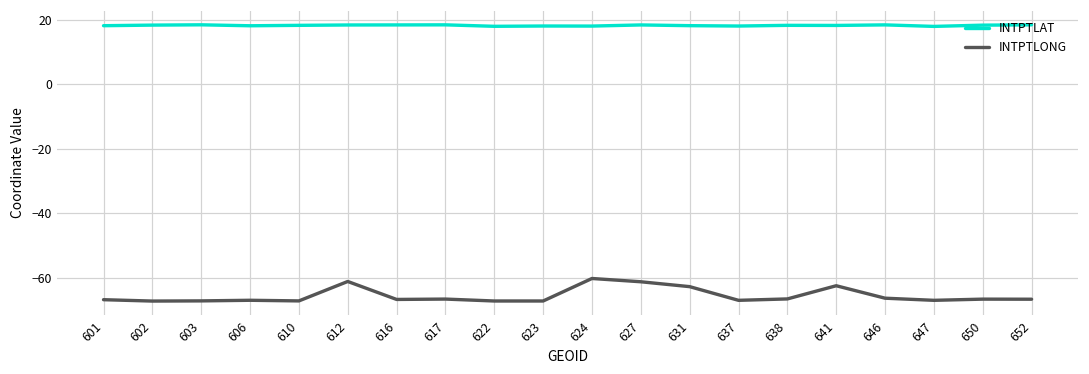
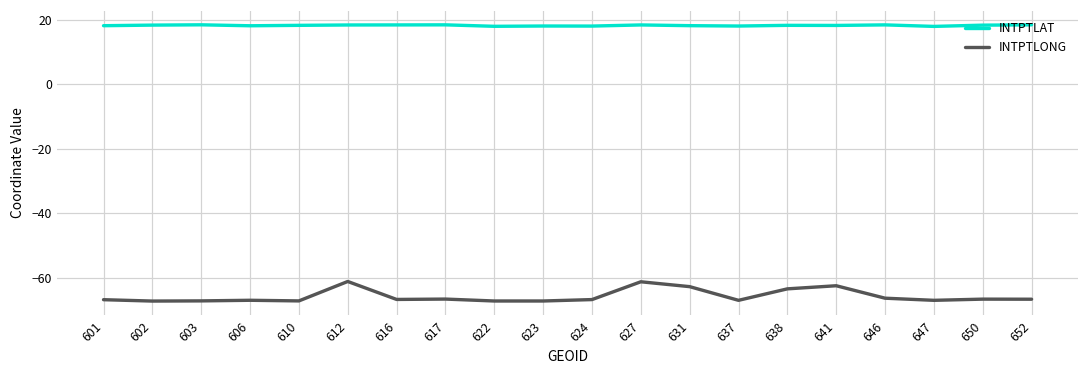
  {
    "INTPTLAT": {
      "601": 18,
      "602": 18,
      "603": 18,
      "606": 18,
      "610": 18,
      "612": 18,
      "616": 18,
      "617": 18,
      "622": 18,
      "623": 18,
      "624": 18,
      "627": 18,
      "631": 18,
      "637": 18,
      "638": 18,
      "641": 18,
      "646": 18,
      "647": 18,
      "650": 18,
      "652": 18
    },
    "INTPTLONG": {
      "601": -67,
      "602": -67,
      "603": -67,
      "606": -67,
      "610": -67,
      "612": -61,
      "616": -67,
      "617": -67,
      "622": -67,
      "623": -67,
-     "624": -60,
+     "624": -67,
      "627": -61,
      "631": -63,
      "637": -67,
-     "638": -67,
+     "638": -63,
      "641": -62,
      "646": -66,
      "647": -67,
      "650": -67,
      "652": -67
    }
  }
